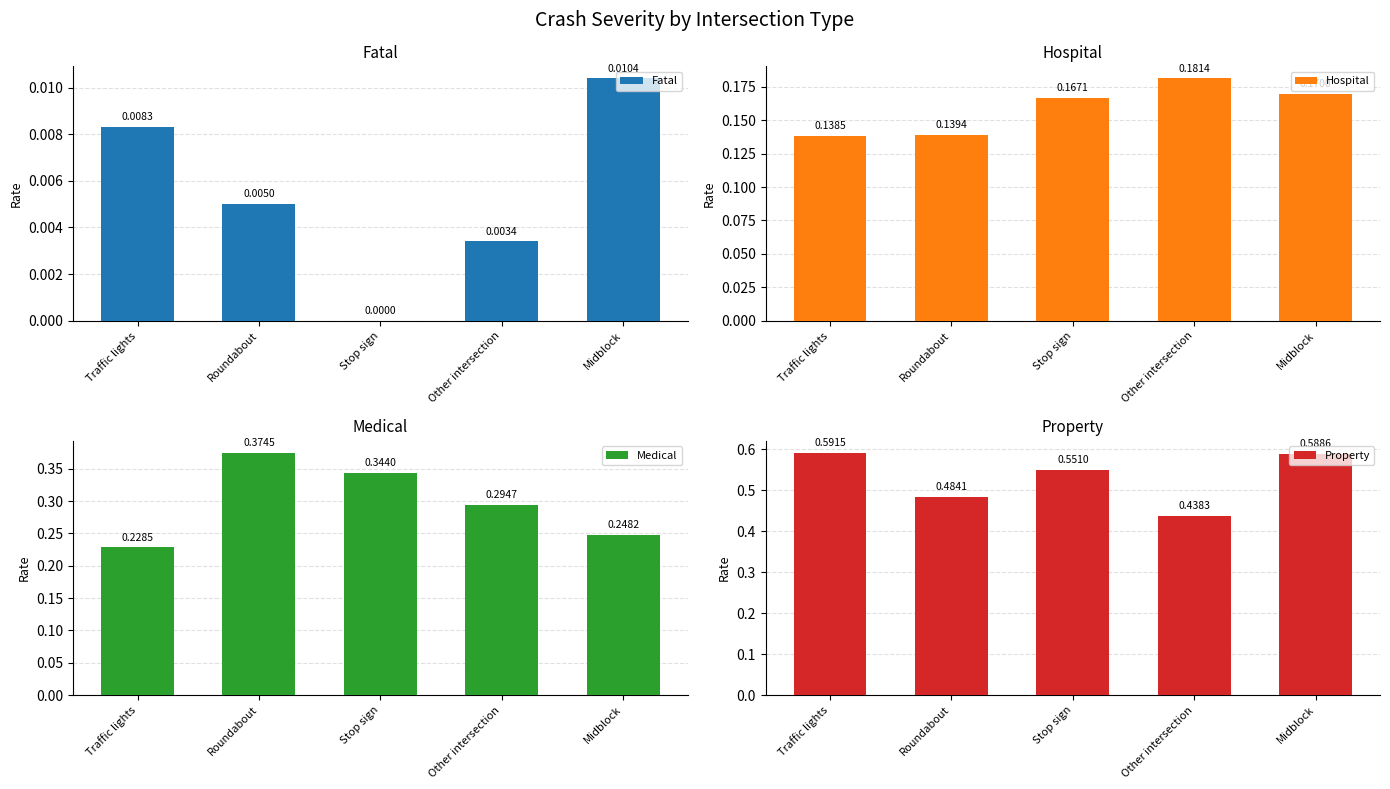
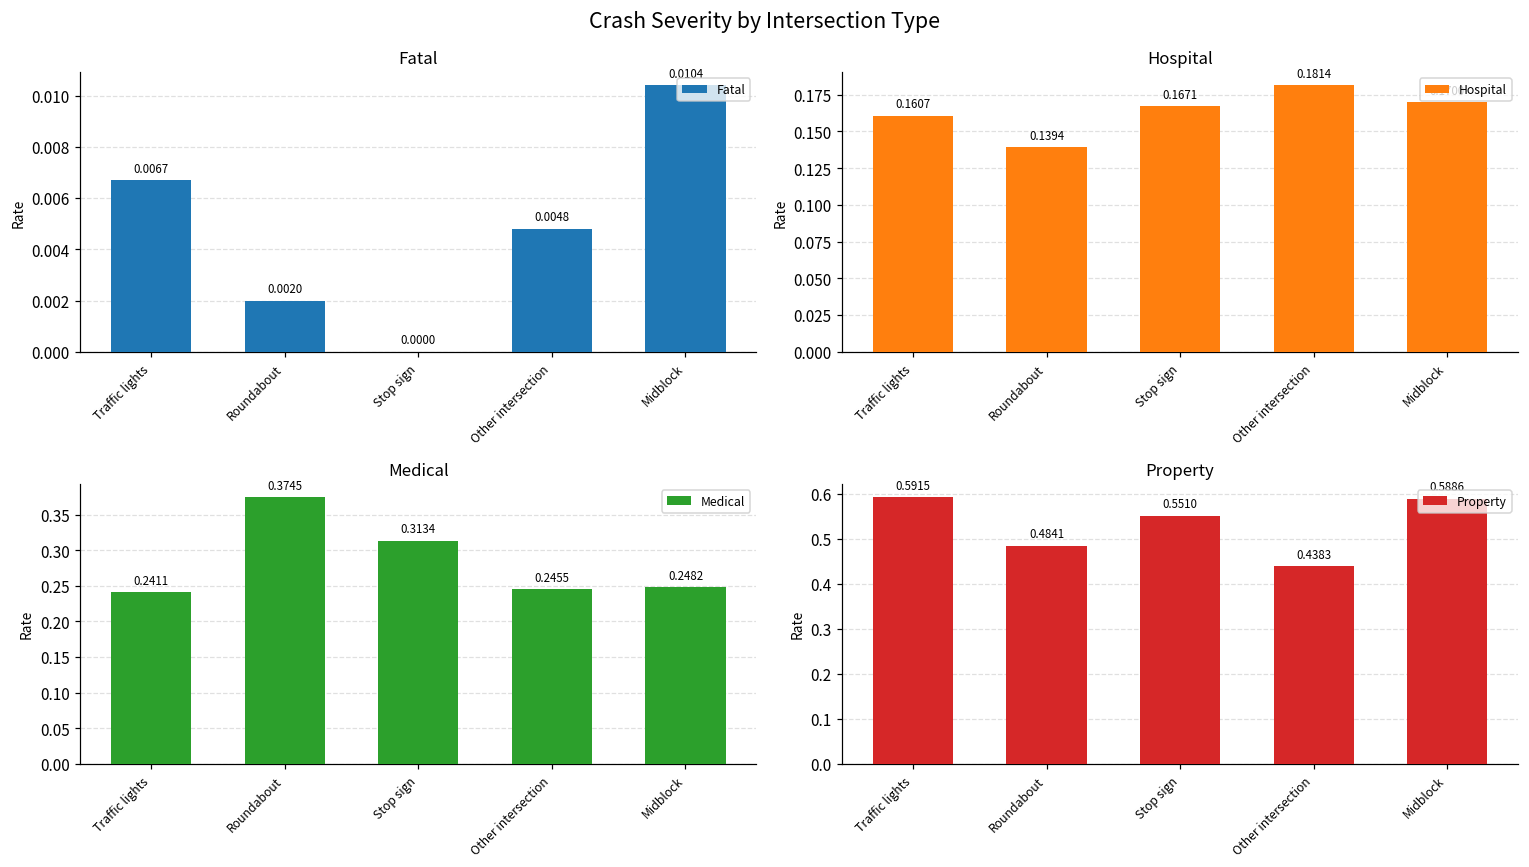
  {
    "Fatal": {
-     "Traffic lights": 0.0083,
-     "Roundabout": 0.0050,
+     "Traffic lights": 0.0067,
+     "Roundabout": 0.0020,
      "Stop sign": 0.0000,
-     "Other intersection": 0.0034
+     "Other intersection": 0.0048
    },
    "Hospital": {
-     "Traffic lights": 0.1385,
+     "Traffic lights": 0.1607,
      "Roundabout": 0.1394,
      "Stop sign": 0.1671,
      "Other intersection": 0.1814
    },
    "Medical": {
-     "Traffic lights": 0.2285,
+     "Traffic lights": 0.2411,
      "Roundabout": 0.3745,
-     "Stop sign": 0.3440,
-     "Other intersection": 0.2947,
+     "Stop sign": 0.3134,
+     "Other intersection": 0.2455,
      "Midblock": 0.2482
    },
    "Property": {
      "Traffic lights": 0.5915,
      "Roundabout": 0.4841,
      "Stop sign": 0.5510,
      "Other intersection": 0.4383
    }
  }
